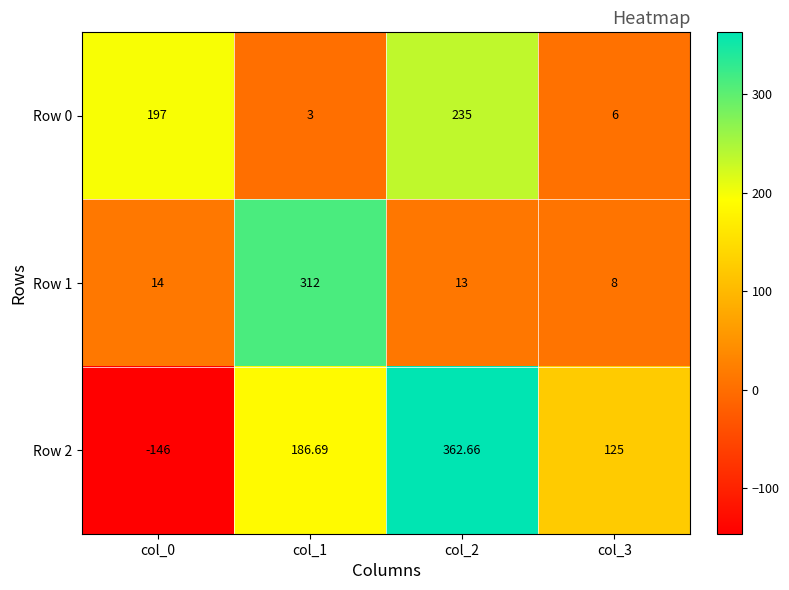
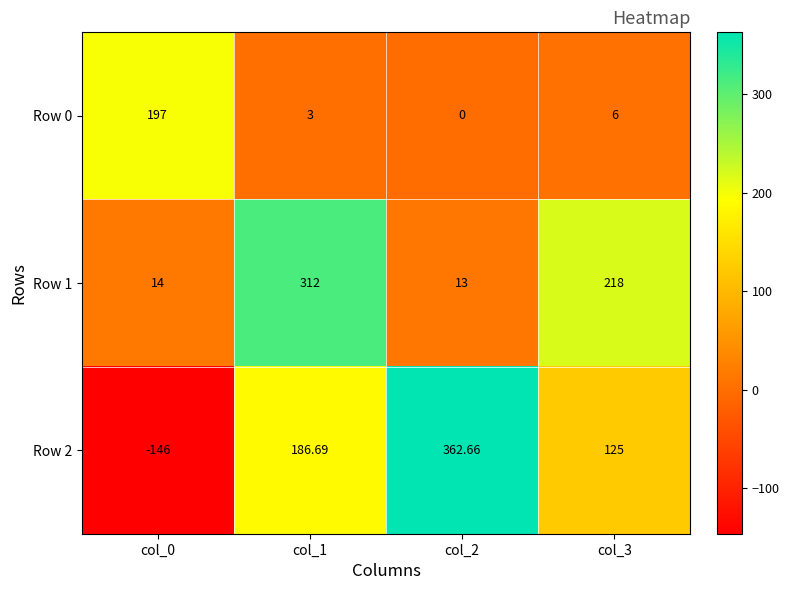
  {
    "Row 0": {
      "col_0": 197,
      "col_1": 3,
-     "col_2": 235,
+     "col_2": 0,
      "col_3": 6
    },
    "Row 1": {
      "col_0": 14,
      "col_1": 312,
      "col_2": 13,
-     "col_3": 8
+     "col_3": 218
    },
    "Row 2": {
      "col_0": -146,
      "col_1": 186.69,
      "col_2": 362.66,
      "col_3": 125
    }
  }
